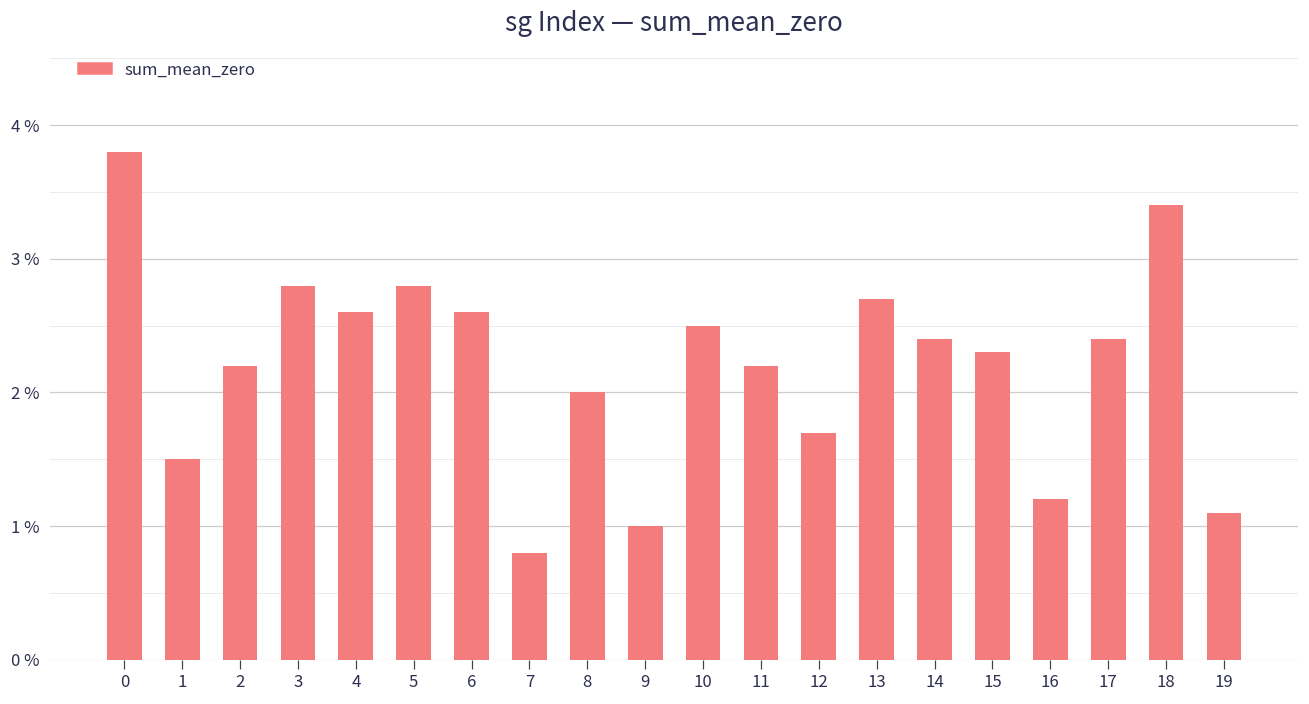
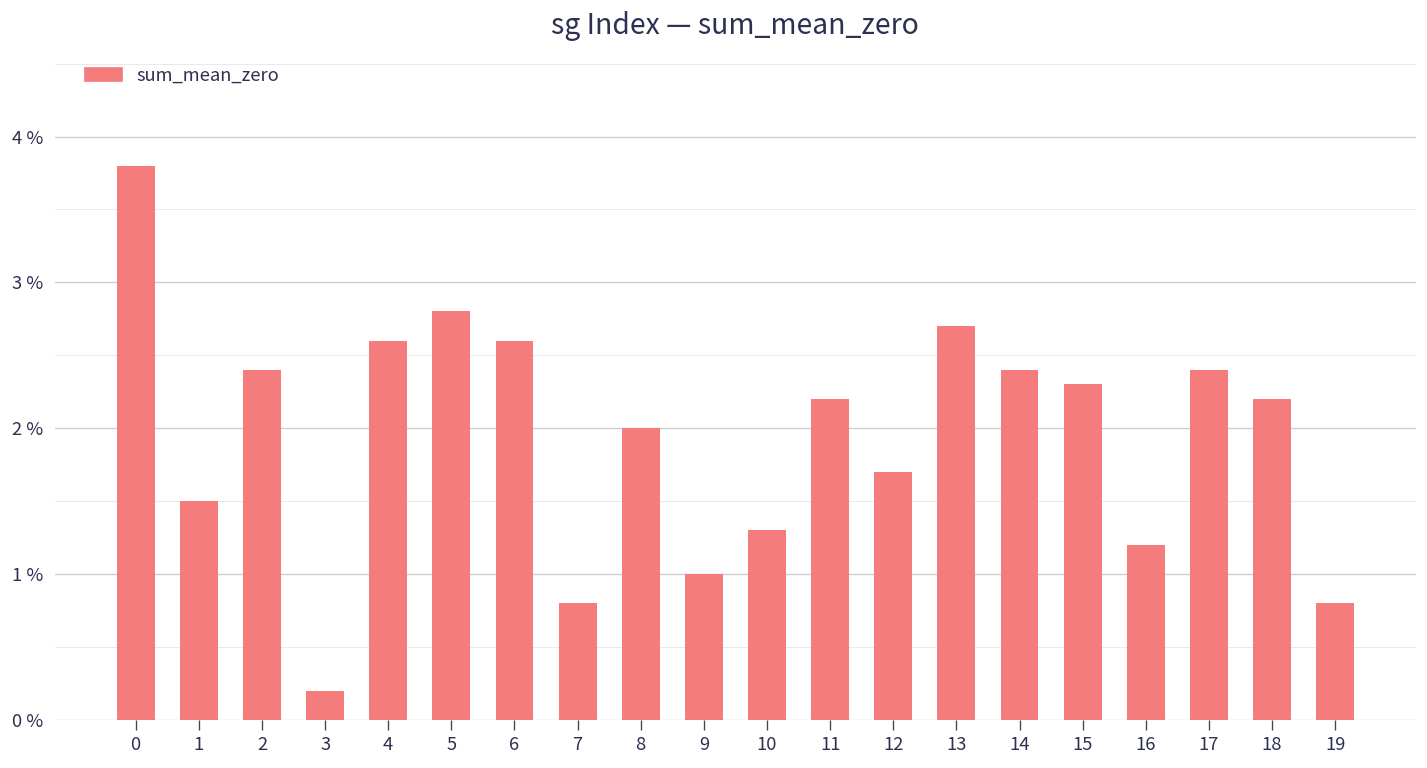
  {
    "0": "3.80 %",
    "1": "1.50 %",
-   "2": "2.20 %",
-   "3": "2.80 %",
+   "2": "2.40 %",
+   "3": "0.20 %",
    "4": "2.60 %",
    "5": "2.80 %",
    "6": "2.60 %",
    "7": "0.80 %",
    "8": "2.00 %",
    "9": "1.00 %",
-   "10": "2.50 %",
+   "10": "1.30 %",
    "11": "2.20 %",
    "12": "1.70 %",
    "13": "2.70 %",
    "14": "2.40 %",
    "15": "2.30 %",
    "16": "1.20 %",
    "17": "2.40 %",
-   "18": "3.40 %",
-   "19": "1.10 %"
+   "18": "2.20 %",
+   "19": "0.80 %"
  }
